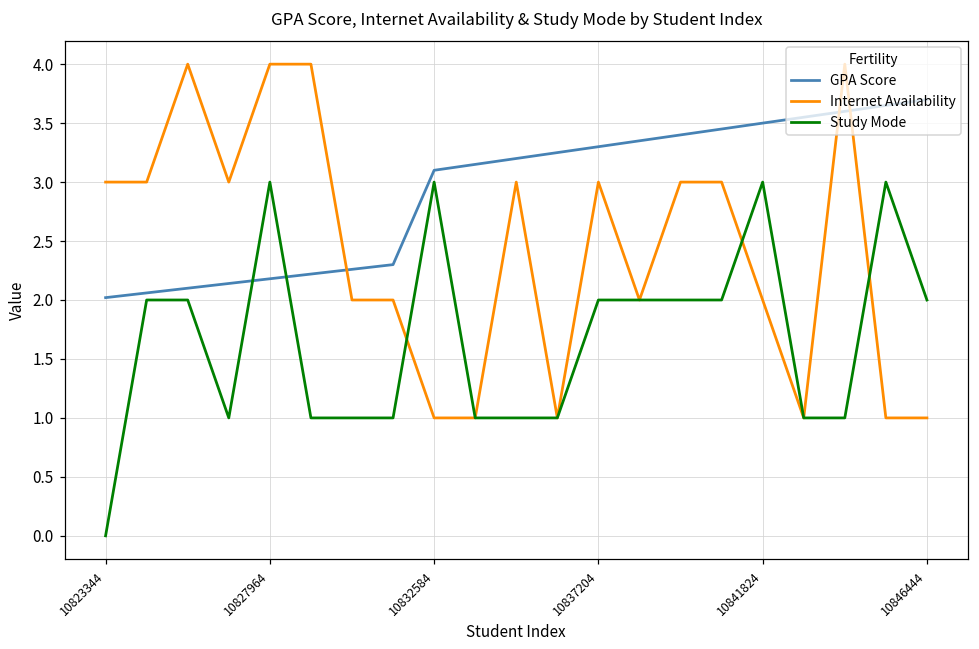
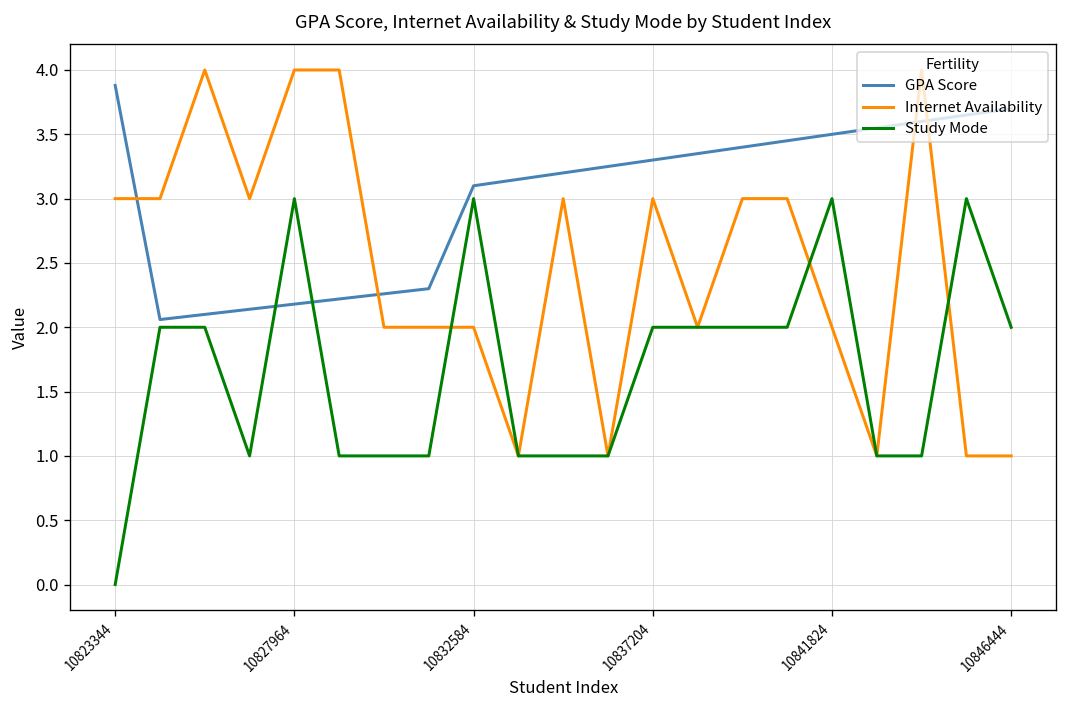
  {
    "GPA Score": {
-     "10823344": 2.02,
+     "10823344": 3.88,
      "10827964": 2.18,
      "10832584": 3.10,
      "10837204": 3.30,
      "10841824": 3.50
    },
    "Internet Availability": {
      "10823344": 3,
      "10827964": 4,
-     "10832584": 1,
+     "10832584": 2,
      "10837204": 3,
      "10841824": 2,
      "10846444": 1
    },
    "Study Mode": {
      "10823344": 0.00,
      "10827964": 3.00,
      "10832584": 3.00,
      "10837204": 2.00,
      "10841824": 3.00,
      "10846444": 2.00
    }
  }
